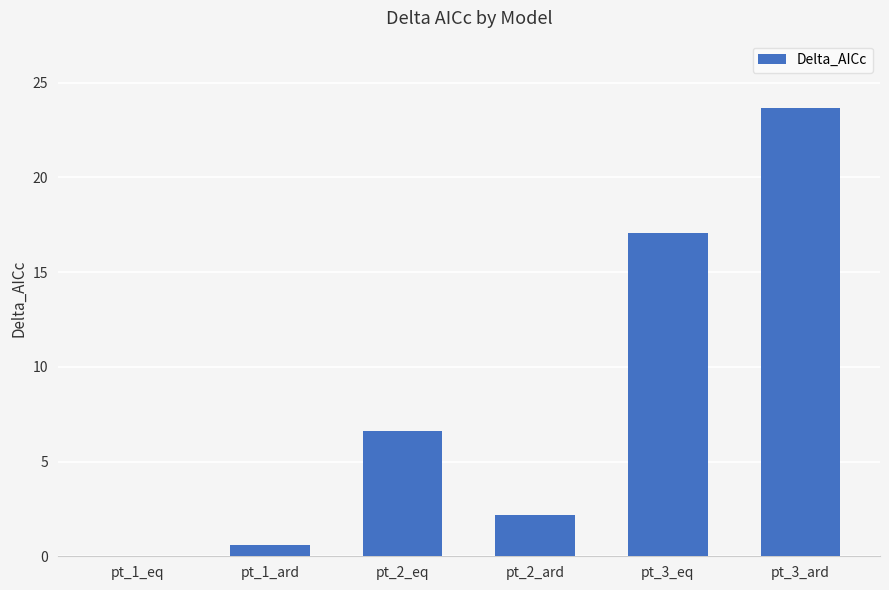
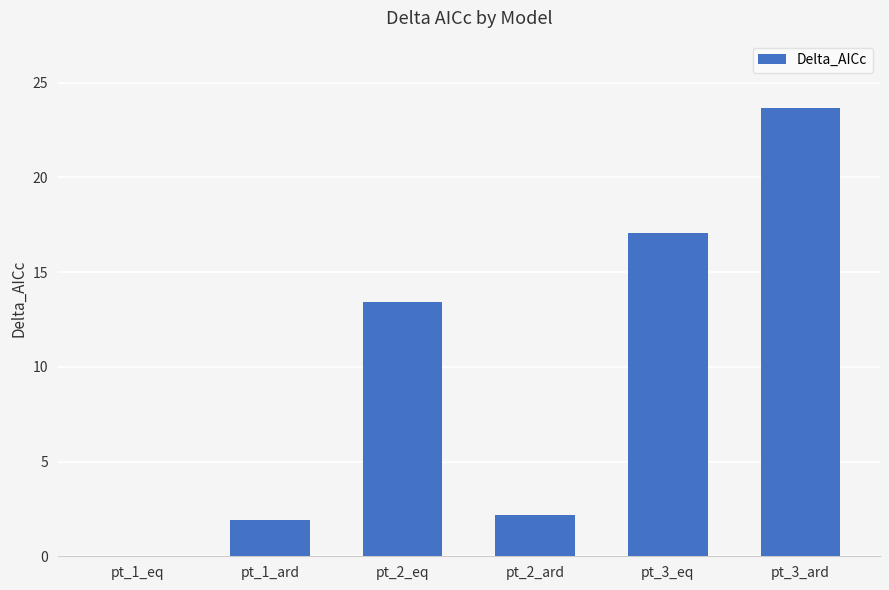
  {
    "pt_1_eq": 0.0,
-   "pt_1_ard": 0.6,
-   "pt_2_eq": 6.6,
+   "pt_1_ard": 1.9,
+   "pt_2_eq": 13.4,
    "pt_2_ard": 2.2,
    "pt_3_eq": 17.1,
    "pt_3_ard": 23.7
  }
